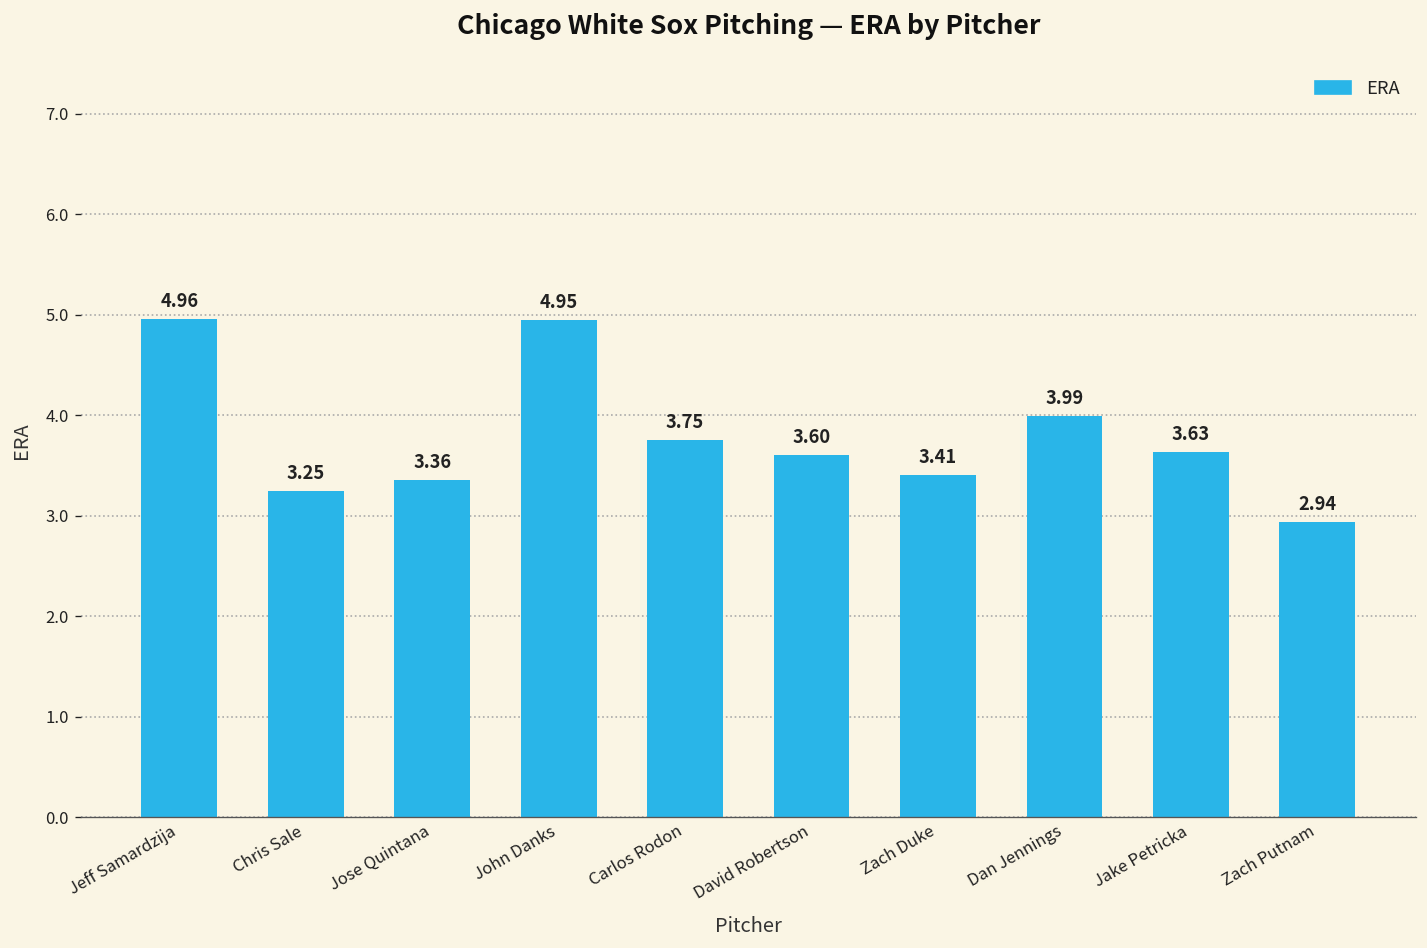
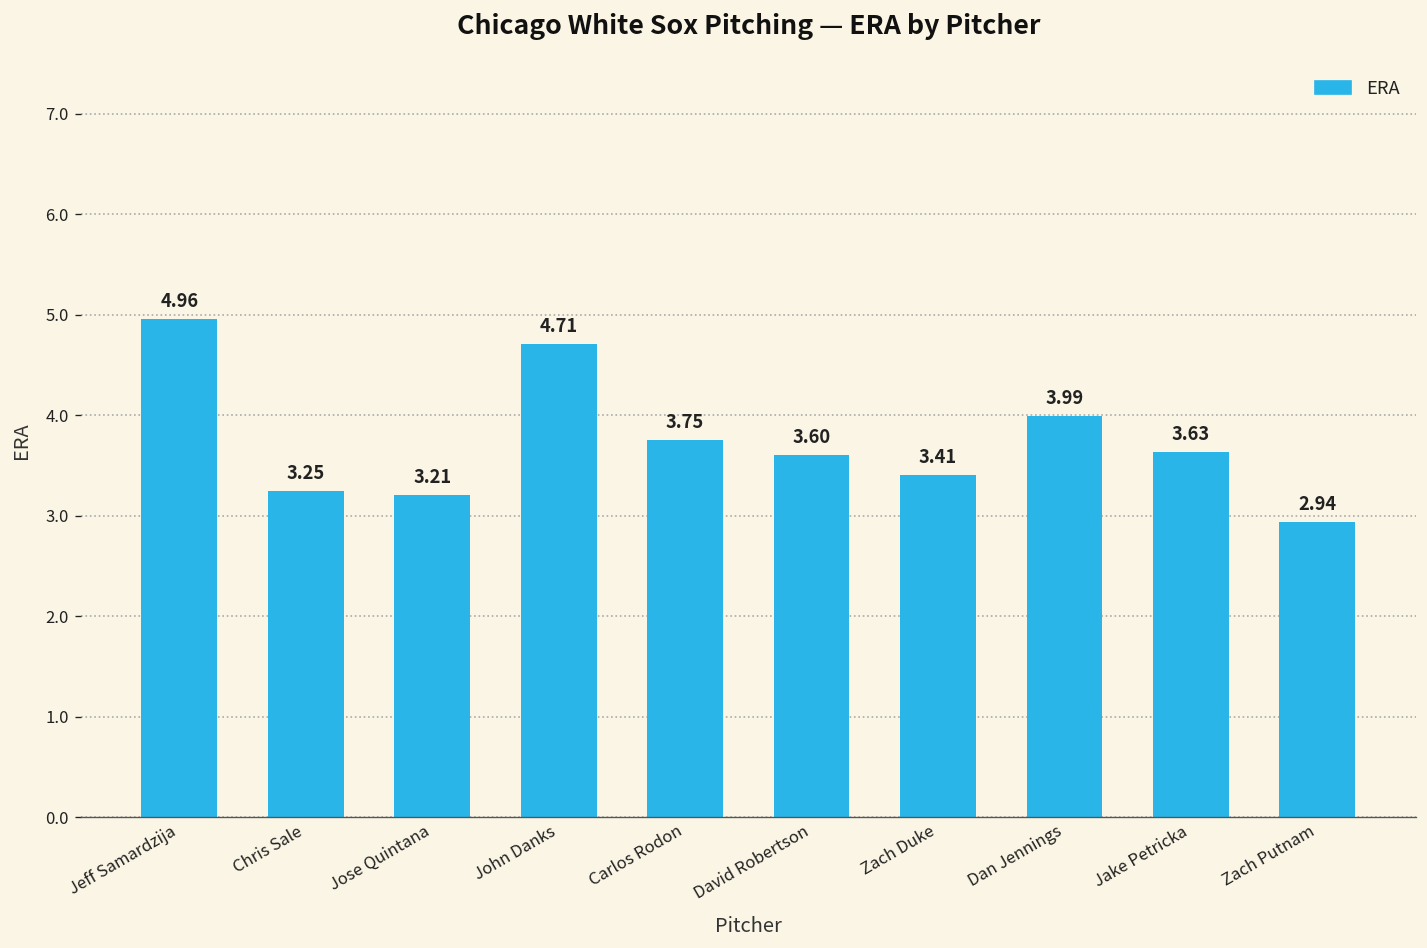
  {
    "Jeff Samardzija": 4.96,
    "Chris Sale": 3.25,
-   "Jose Quintana": 3.36,
-   "John Danks": 4.95,
+   "Jose Quintana": 3.21,
+   "John Danks": 4.71,
    "Carlos Rodon": 3.75,
    "David Robertson": 3.60,
    "Zach Duke": 3.41,
    "Dan Jennings": 3.99,
    "Jake Petricka": 3.63,
    "Zach Putnam": 2.94
  }
